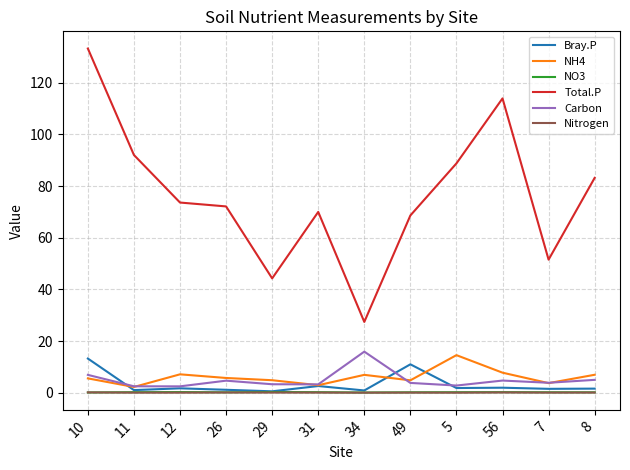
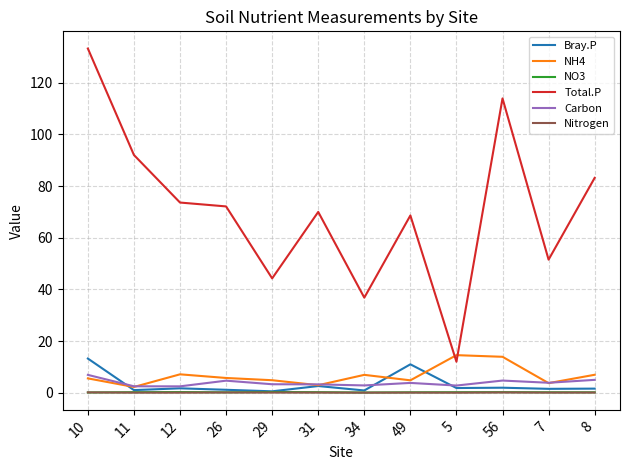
  {
    "Bray.P": {
      "10": 13,
      "49": 11,
      "56": 2,
      "7": 2,
      "8": 2
    },
    "NH4": {
      "10": 6,
      "12": 7,
      "26": 6,
      "29": 5,
      "34": 7,
      "49": 5,
      "5": 15,
-     "56": 8,
+     "56": 14,
      "8": 7
    },
    "Total.P": {
      "10": 133,
      "11": 92,
      "12": 74,
      "26": 72,
      "29": 44,
      "31": 70,
-     "34": 27,
+     "34": 37,
      "49": 69,
-     "5": 89,
+     "5": 12,
      "56": 114,
      "7": 52,
      "8": 83
    },
    "Carbon": {
      "10": 7,
      "26": 5,
      "29": 3,
-     "34": 16,
+     "34": 3,
      "49": 4,
      "56": 5,
      "8": 5
    }
  }
